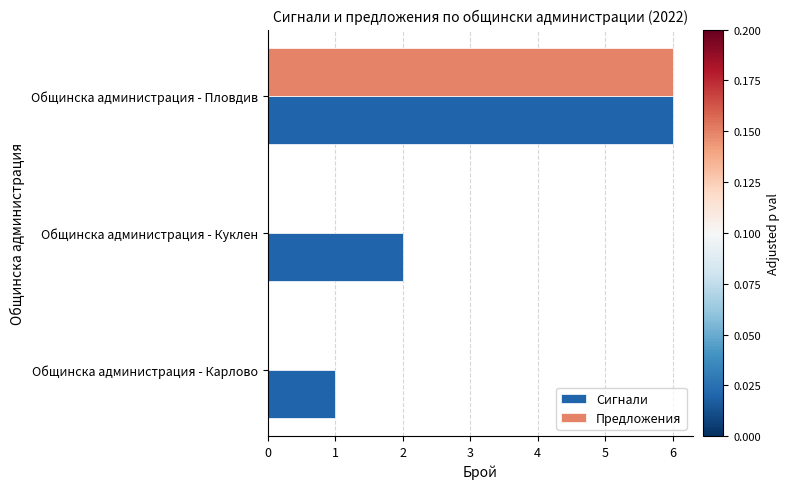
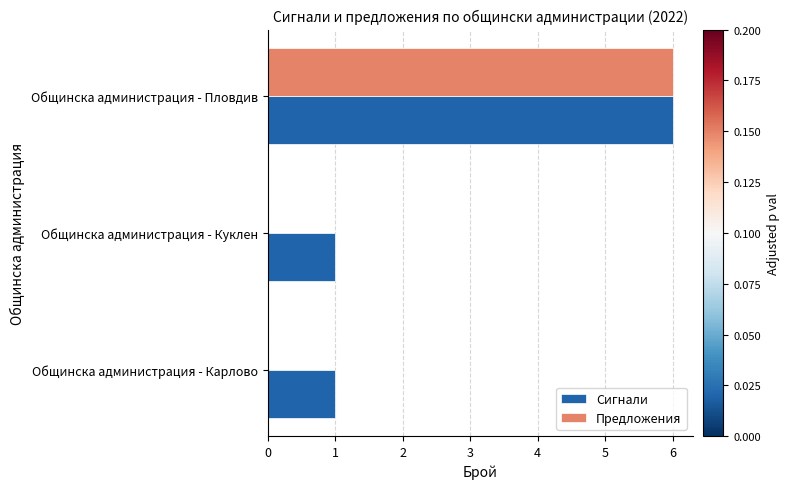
  {
    "Сигнали": {
      "Общинска администрация - Пловдив": 6,
-     "Общинска администрация - Куклен": 2,
+     "Общинска администрация - Куклен": 1,
      "Общинска администрация - Карлово": 1
    },
    "Предложения": {
      "Общинска администрация - Пловдив": 6,
      "Общинска администрация - Куклен": 0,
      "Общинска администрация - Карлово": 0
    }
  }
